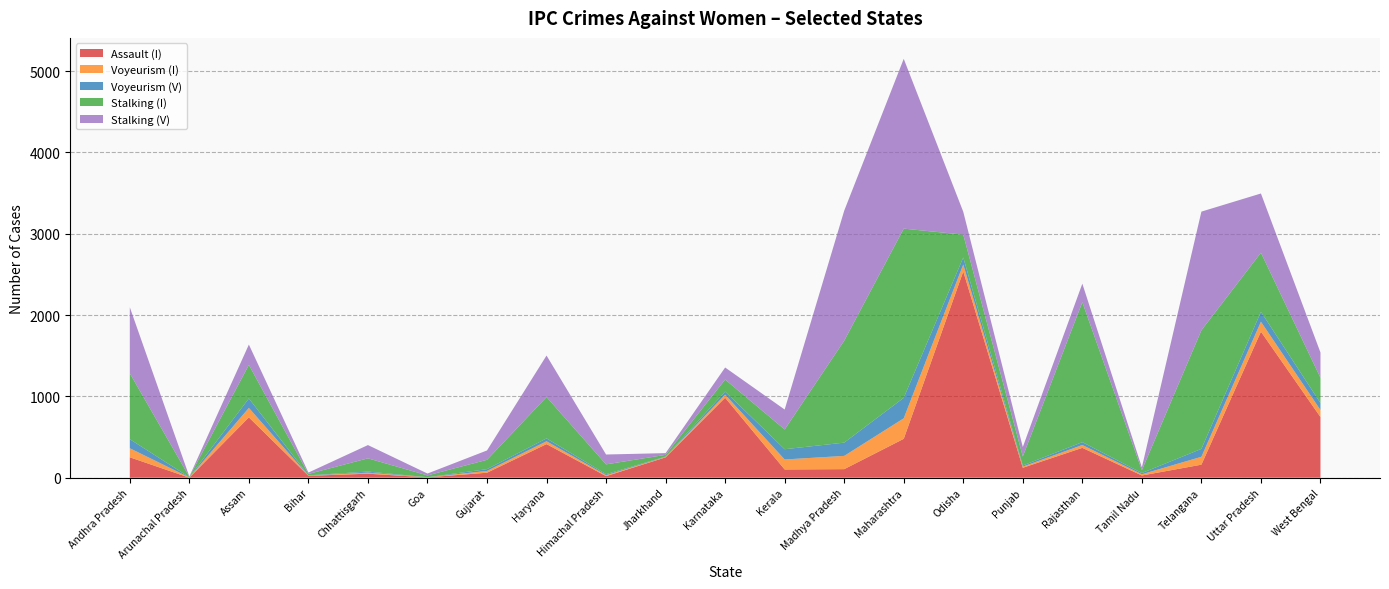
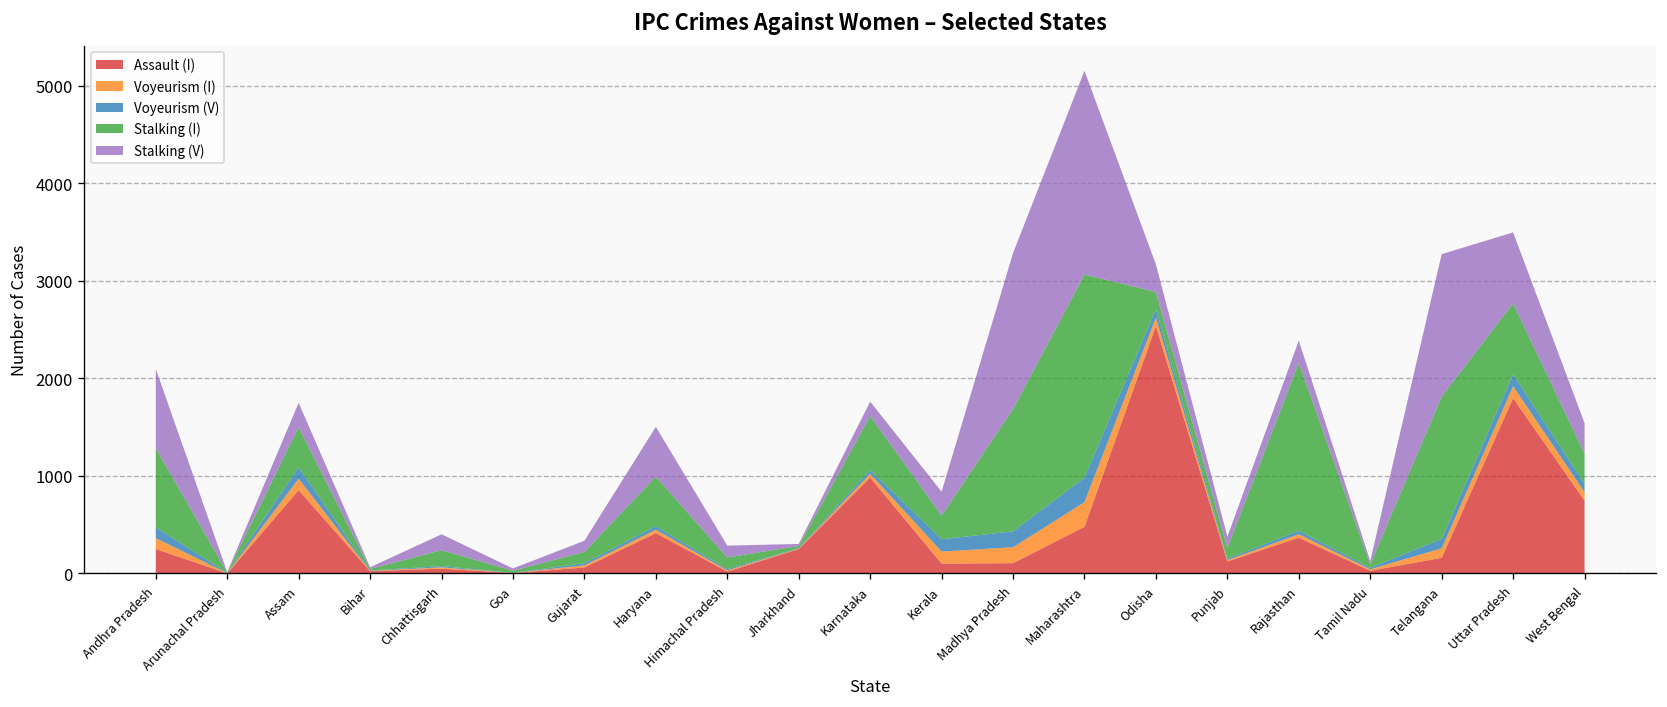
  {
    "Assault (I)": {
      "Andhra Pradesh": 300,
-     "Assam": 700,
+     "Assam": 900,
      "Haryana": 400,
      "Karnataka": 1000,
      "Kerala": 100,
      "Madhya Pradesh": 100,
      "Maharashtra": 500,
      "Odisha": 2500,
      "Rajasthan": 400,
      "Telangana": 200,
      "Uttar Pradesh": 1800,
      "West Bengal": 700
    },
    "Voyeurism (I)": {
      "Andhra Pradesh": 100,
      "Assam": 100,
      "Haryana": 0,
      "Karnataka": 0,
      "Kerala": 100,
      "Madhya Pradesh": 200,
      "Maharashtra": 300,
      "Odisha": 100,
      "Rajasthan": 0,
      "Telangana": 100,
      "Uttar Pradesh": 100,
      "West Bengal": 100
    },
    "Voyeurism (V)": {
      "Andhra Pradesh": 100,
      "Assam": 100,
      "Haryana": 0,
      "Karnataka": 0,
      "Kerala": 100,
      "Madhya Pradesh": 200,
      "Maharashtra": 300,
      "Odisha": 100,
      "Rajasthan": 0,
      "Telangana": 100,
      "Uttar Pradesh": 100,
      "West Bengal": 100
    },
    "Stalking (I)": {
      "Andhra Pradesh": 800,
      "Assam": 400,
      "Chhattisgarh": 200,
      "Gujarat": 100,
      "Haryana": 500,
      "Himachal Pradesh": 100,
-     "Karnataka": 100,
+     "Karnataka": 600,
      "Kerala": 200,
      "Madhya Pradesh": 1300,
      "Maharashtra": 2100,
-     "Odisha": 300,
+     "Odisha": 200,
      "Punjab": 100,
      "Rajasthan": 1700,
      "Tamil Nadu": 0,
      "Telangana": 1500,
      "Uttar Pradesh": 700,
      "West Bengal": 300
    },
    "Stalking (V)": {
      "Andhra Pradesh": 800,
      "Assam": 300,
      "Chhattisgarh": 200,
      "Gujarat": 100,
      "Haryana": 500,
      "Himachal Pradesh": 100,
      "Karnataka": 100,
      "Kerala": 200,
      "Madhya Pradesh": 1600,
      "Maharashtra": 2100,
      "Odisha": 300,
      "Punjab": 100,
      "Rajasthan": 200,
      "Tamil Nadu": 0,
      "Telangana": 1500,
      "Uttar Pradesh": 700,
      "West Bengal": 300
    }
  }
